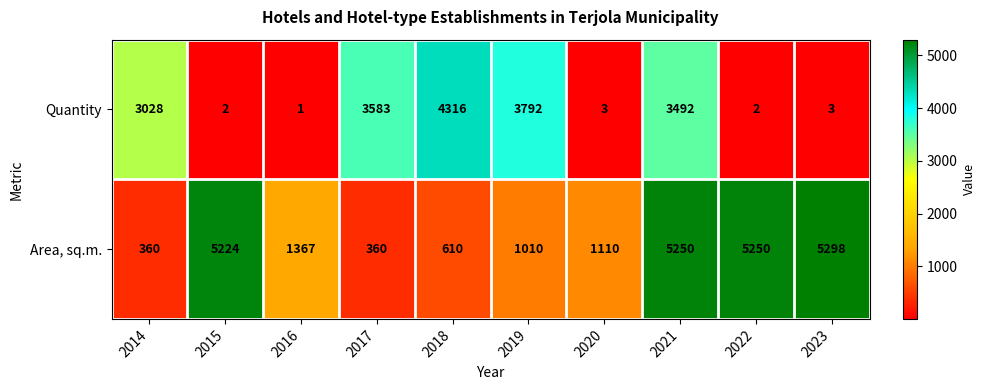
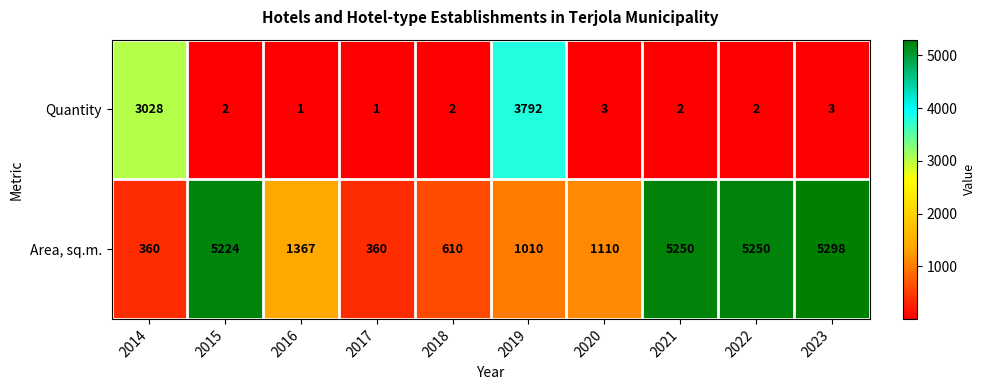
  {
    "Quantity": {
      "2014": 3028,
      "2015": 2,
      "2016": 1,
-     "2017": 3583,
-     "2018": 4316,
+     "2017": 1,
+     "2018": 2,
      "2019": 3792,
      "2020": 3,
-     "2021": 3492,
+     "2021": 2,
      "2022": 2,
      "2023": 3
    },
    "Area, sq.m.": {
      "2014": 360,
      "2015": 5224,
      "2016": 1367,
      "2017": 360,
      "2018": 610,
      "2019": 1010,
      "2020": 1110,
      "2021": 5250,
      "2022": 5250,
      "2023": 5298
    }
  }
